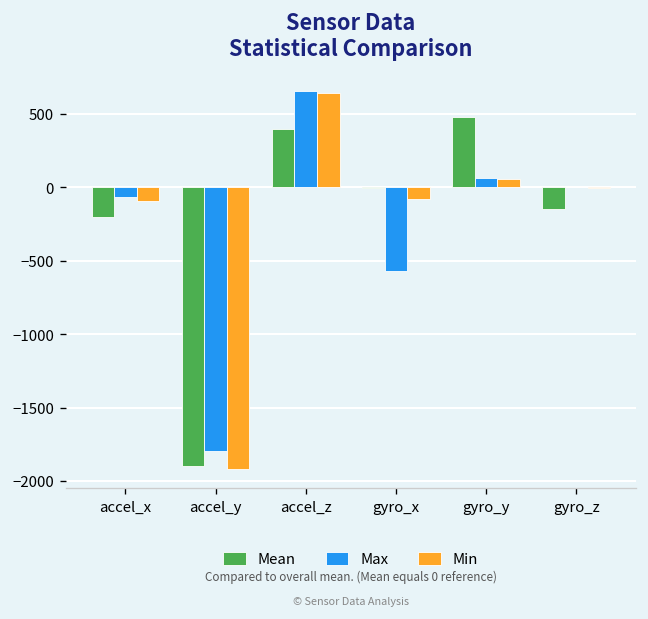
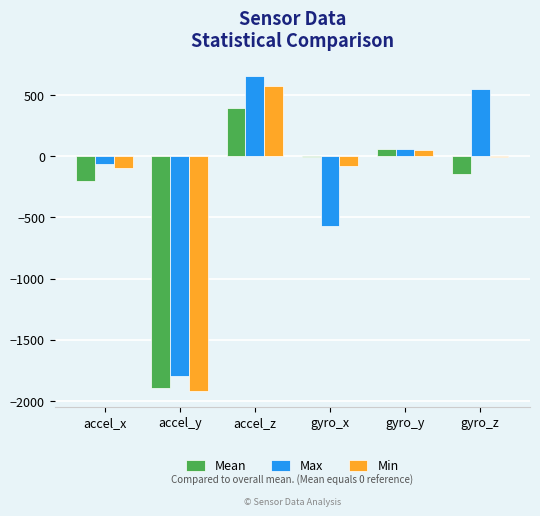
  {
    "Mean": {
      "accel_x": -200,
      "accel_y": -1900,
      "accel_z": 400,
-     "gyro_y": 480,
+     "gyro_y": 60,
      "gyro_z": -140
    },
    "Max": {
      "accel_x": -60,
      "accel_y": -1800,
      "accel_z": 660,
      "gyro_x": -570,
      "gyro_y": 60,
-     "gyro_z": 0
+     "gyro_z": 550
    },
    "Min": {
      "accel_x": -100,
      "accel_y": -1920,
-     "accel_z": 640,
+     "accel_z": 580,
      "gyro_x": -80,
      "gyro_y": 60
    }
  }
